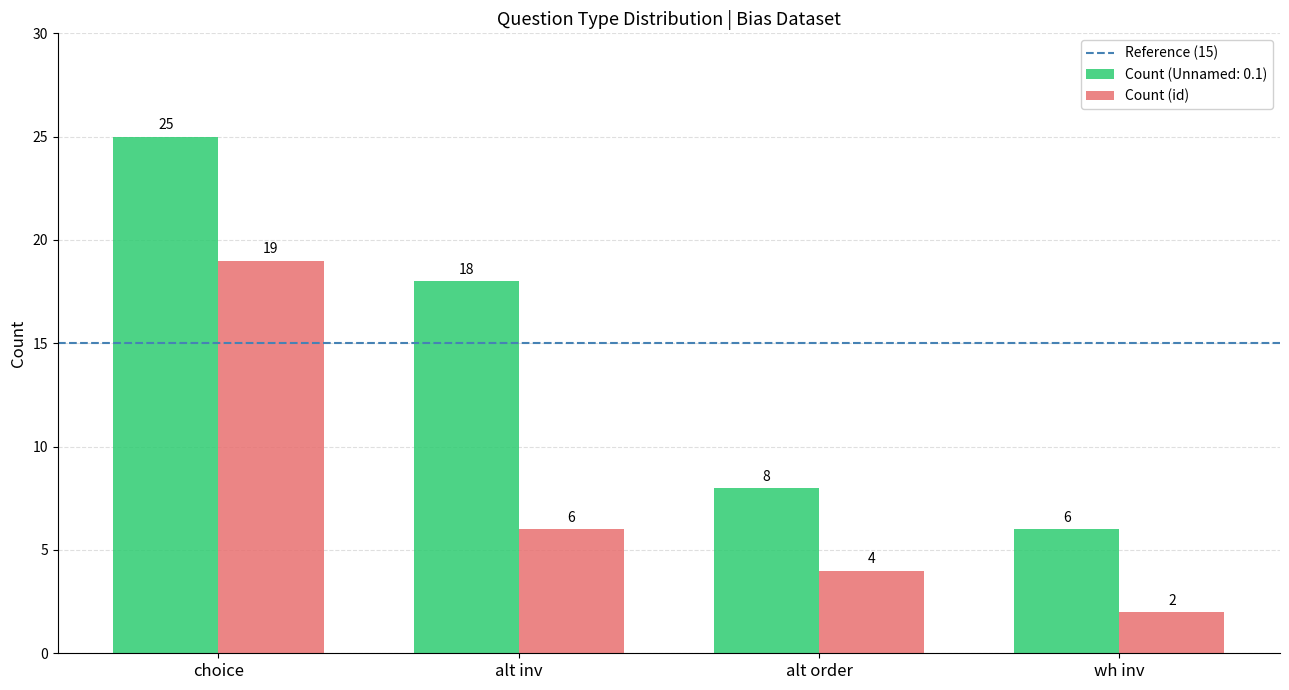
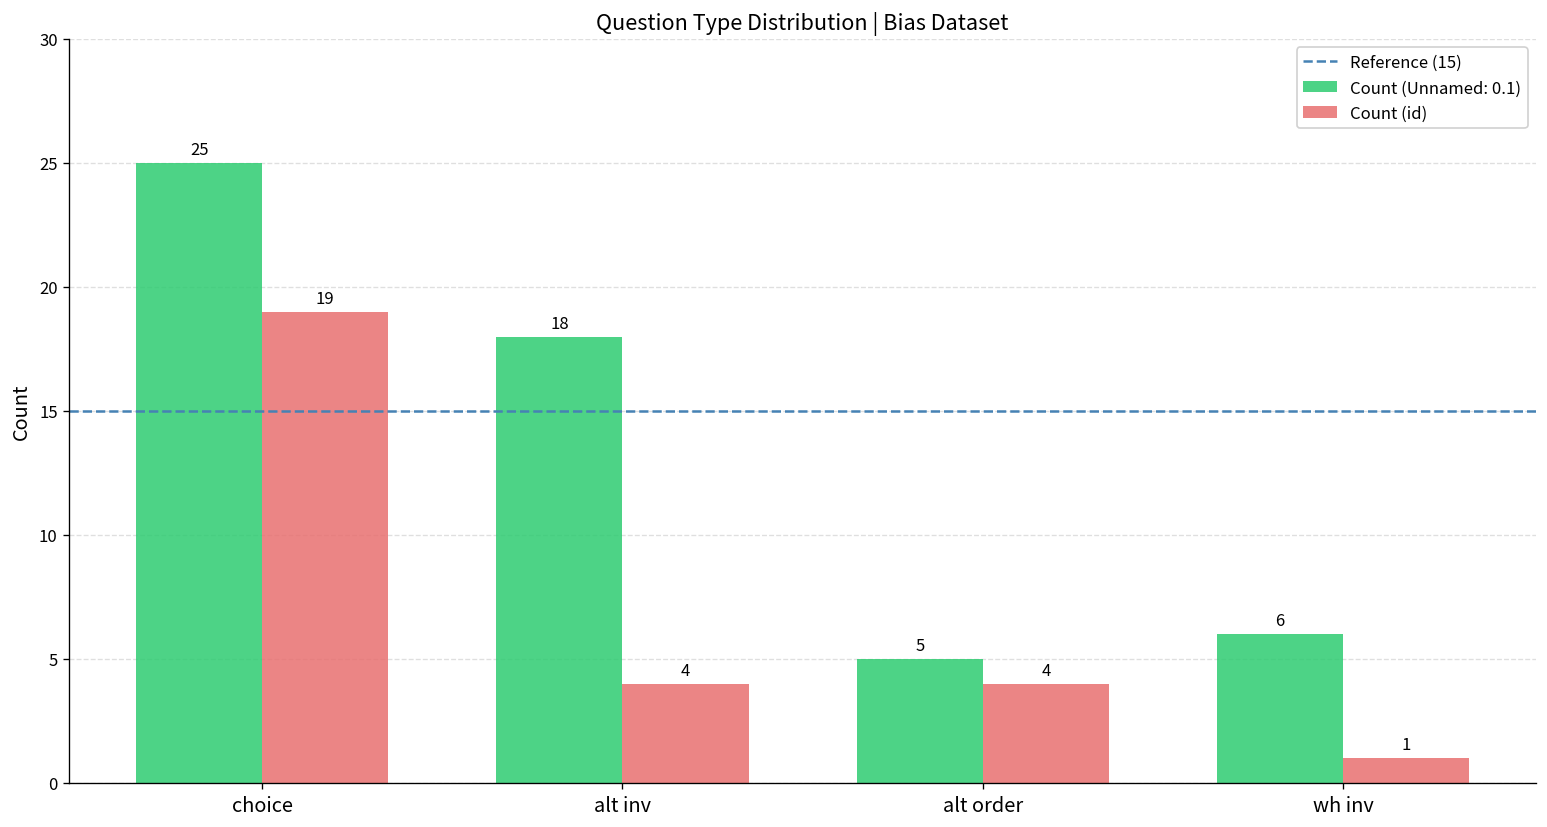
  {
    "Count (Unnamed: 0.1)": {
      "choice": 25,
      "alt inv": 18,
-     "alt order": 8,
+     "alt order": 5,
      "wh inv": 6
    },
    "Count (id)": {
      "choice": 19,
-     "alt inv": 6,
+     "alt inv": 4,
      "alt order": 4,
-     "wh inv": 2
+     "wh inv": 1
    }
  }
